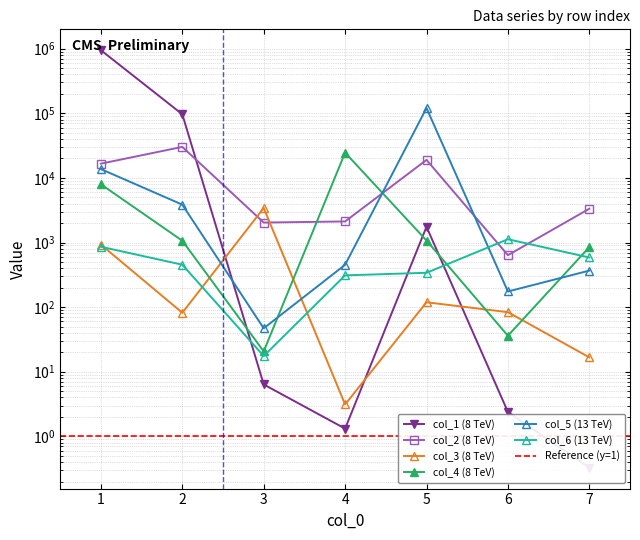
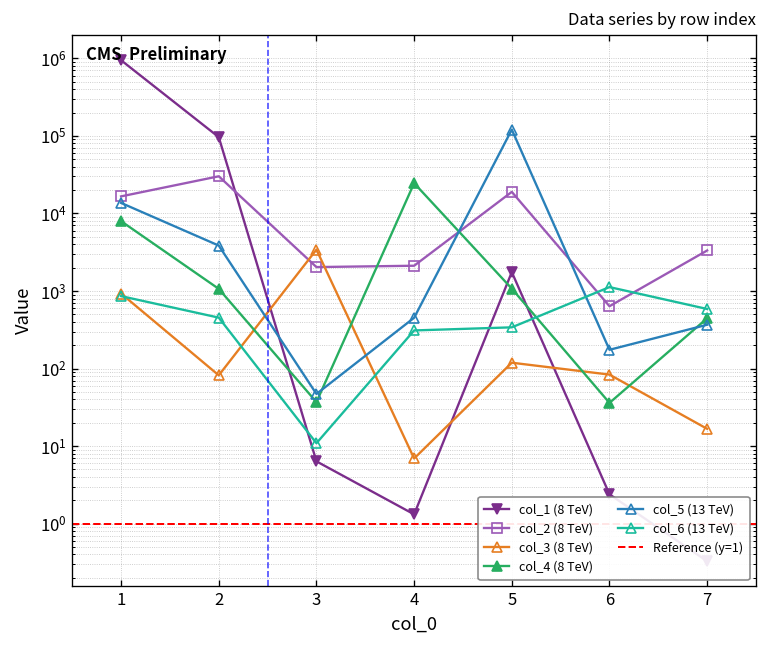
  {
    "col_1 (8 TeV)": {
      "1": 900000,
      "2": 100000,
      "3": 6,
      "4": 1.3,
      "5": 1800,
      "6": 2.4
    },
    "col_2 (8 TeV)": {
      "1": 17000,
      "2": 30000,
      "3": 2000,
      "4": 2100,
      "5": 19000,
      "6": 600,
      "7": 3000
    },
    "col_3 (8 TeV)": {
      "2": 80,
      "3": 3000,
-     "4": 3,
+     "4": 7,
      "5": 120,
      "6": 80,
      "7": 17
    },
    "col_4 (8 TeV)": {
      "1": 8000,
      "2": 1100,
-     "3": 21,
+     "3": 40,
      "4": 25000,
      "5": 1100,
      "6": 40,
-     "7": 800
+     "7": 400
    },
    "col_5 (13 TeV)": {
      "1": 14000,
      "2": 4000,
      "3": 50,
      "4": 500,
      "5": 120000,
      "6": 170,
      "7": 400
    },
    "col_6 (13 TeV)": {
      "2": 500,
-     "3": 17,
+     "3": 11,
      "4": 300,
      "5": 300,
      "6": 1100,
      "7": 600
    }
  }
